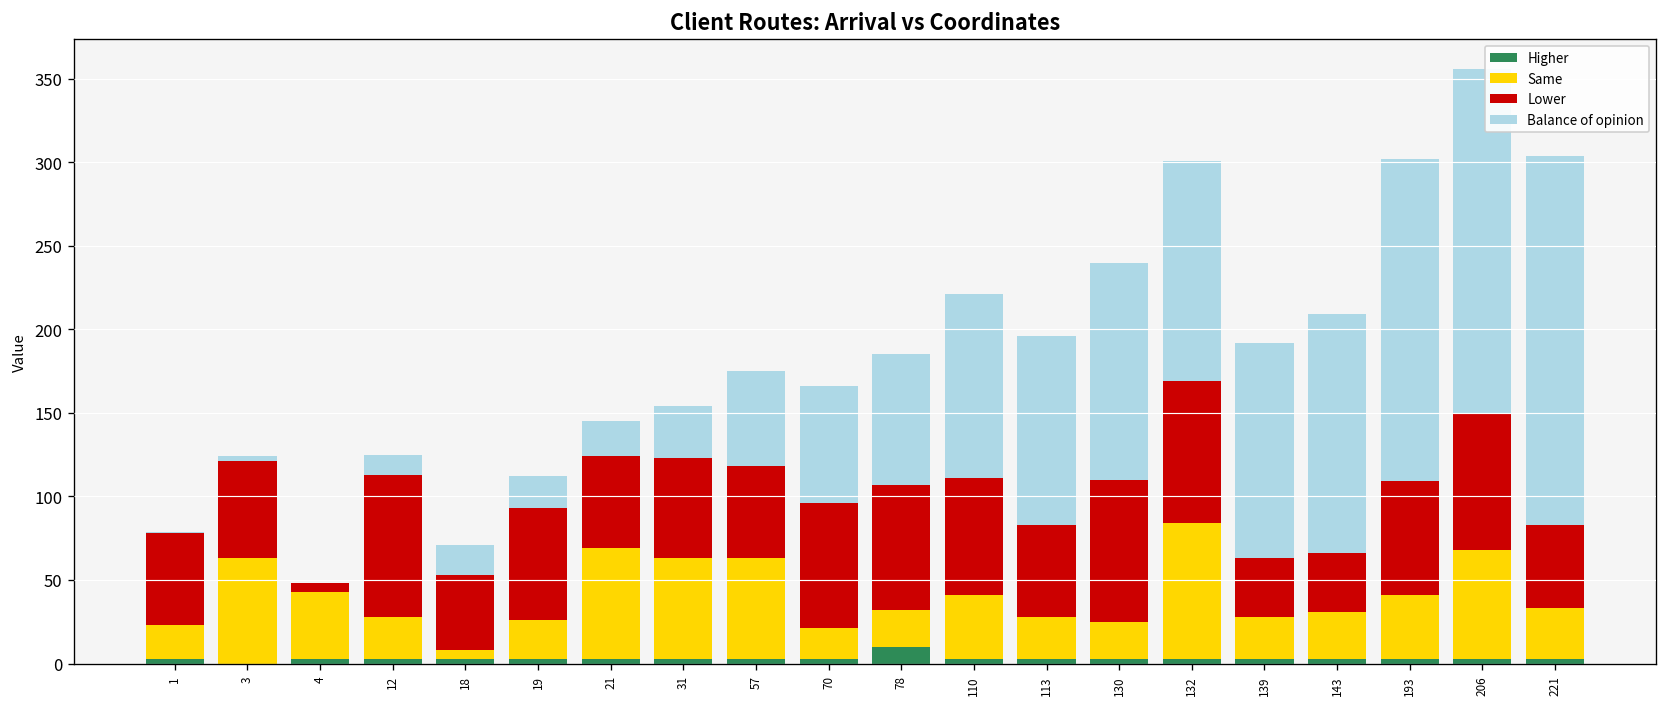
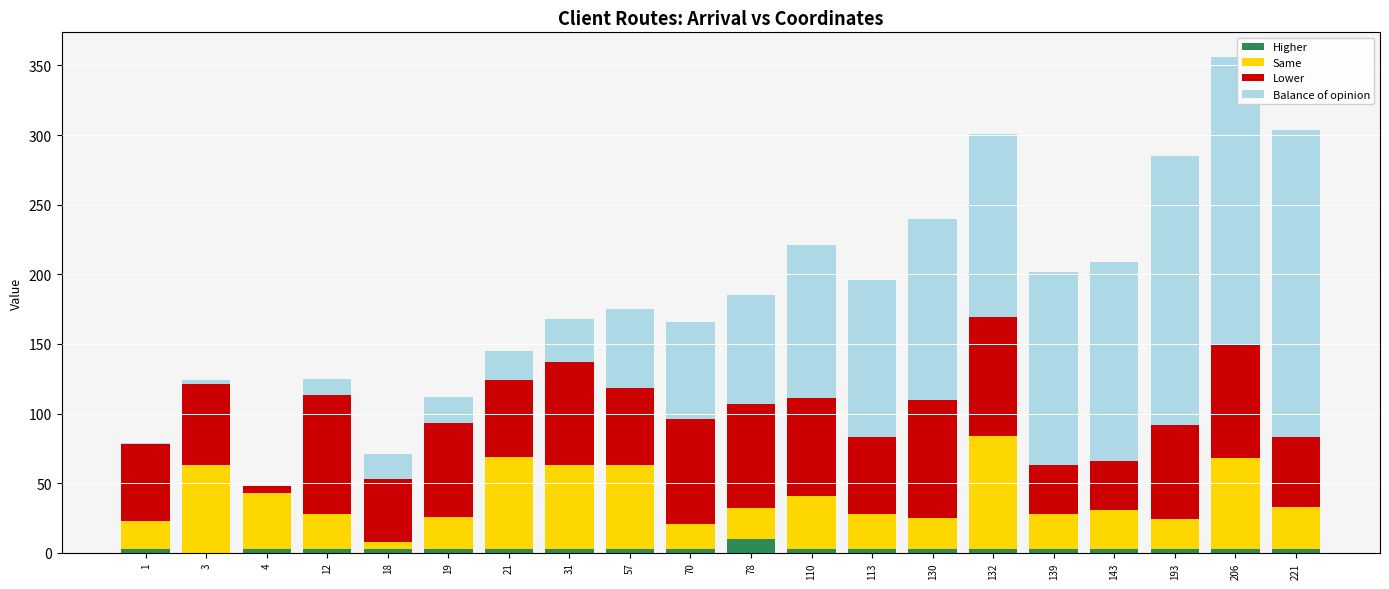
  {
    "Higher": {
      "1": 3,
      "3": 0,
      "4": 3,
      "12": 3,
      "18": 3,
      "19": 3,
      "21": 3,
      "31": 3,
      "57": 3,
      "70": 3,
      "78": 10,
      "110": 3,
      "113": 3,
      "130": 3,
      "132": 3,
      "139": 3,
      "143": 3,
      "193": 3,
      "206": 3,
      "221": 3
    },
    "Same": {
      "1": 20,
      "3": 63,
      "4": 40,
      "12": 25,
      "18": 5,
      "19": 23,
      "21": 66,
      "31": 60,
      "57": 60,
      "70": 18,
      "78": 22,
      "110": 38,
      "113": 25,
      "130": 22,
      "132": 81,
      "139": 25,
      "143": 28,
-     "193": 38,
+     "193": 21,
      "206": 65,
      "221": 30
    },
    "Lower": {
      "1": 55,
      "3": 58,
      "4": 5,
      "12": 85,
      "18": 45,
      "19": 67,
      "21": 55,
-     "31": 60,
+     "31": 74,
      "57": 55,
      "70": 75,
      "78": 75,
      "110": 70,
      "113": 55,
      "130": 85,
      "132": 85,
      "139": 35,
      "143": 35,
      "193": 68,
      "206": 82,
      "221": 50
    },
    "Balance of opinion": {
      "3": 3,
      "4": 0,
      "12": 12,
      "18": 18,
      "19": 19,
      "21": 21,
      "31": 31,
      "57": 57,
      "70": 70,
      "78": 78,
      "110": 110,
      "113": 113,
      "130": 130,
      "132": 132,
-     "139": 129,
+     "139": 139,
      "143": 143,
      "193": 193,
      "206": 206,
      "221": 221
    }
  }
